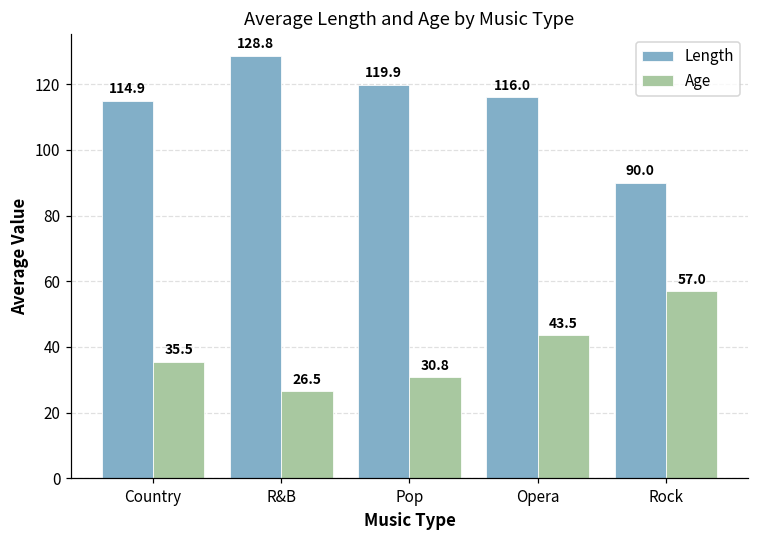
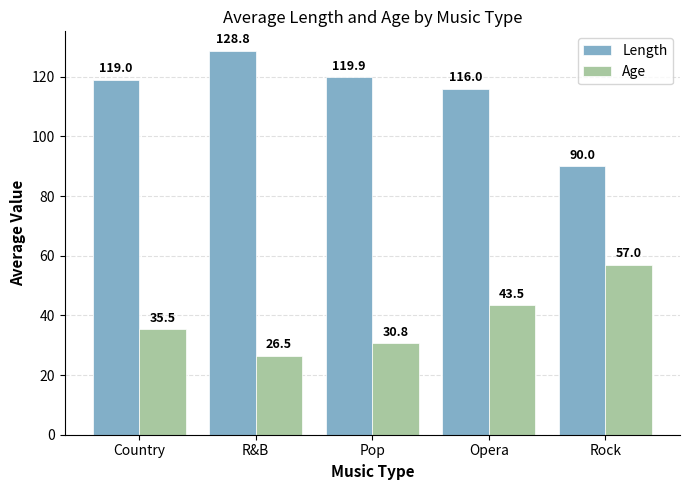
  {
    "Length": {
-     "Country": 114.9,
+     "Country": 119.0,
      "R&B": 128.8,
      "Pop": 119.9,
      "Opera": 116.0,
      "Rock": 90.0
    },
    "Age": {
      "Country": 35.5,
      "R&B": 26.5,
      "Pop": 30.8,
      "Opera": 43.5,
      "Rock": 57.0
    }
  }
